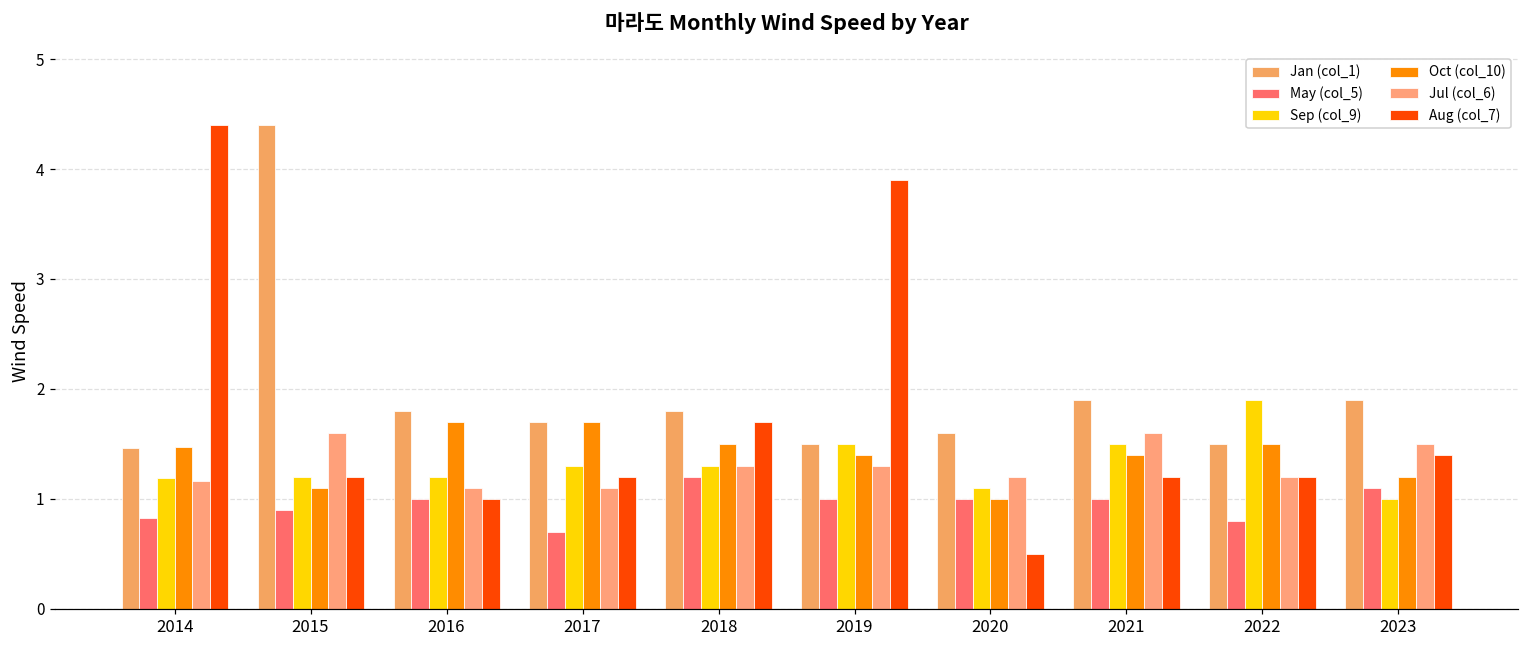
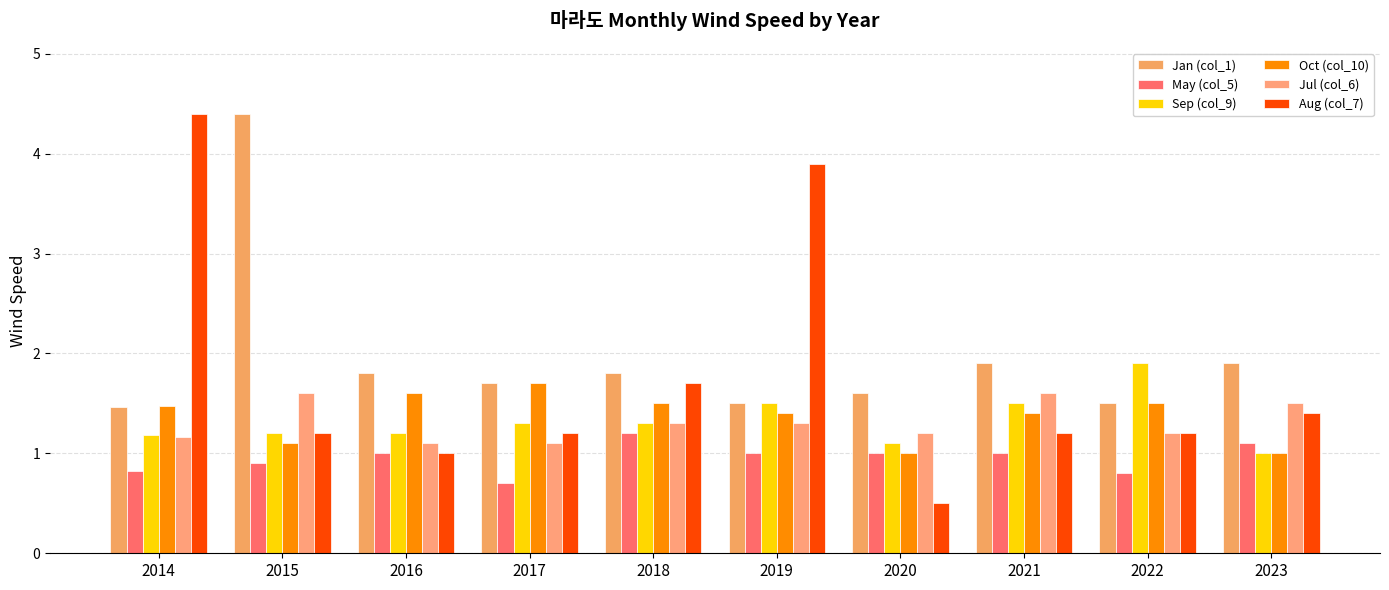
  {
    "Sep (col_9)": {
      "2014": 1.2,
      "2015": 1.2,
      "2016": 1.2,
      "2017": 1.3,
      "2018": 1.3,
      "2019": 1.5,
      "2020": 1.1,
      "2021": 1.5,
      "2022": 1.9,
      "2023": 1.0
    },
    "Oct (col_10)": {
      "2014": 1.5,
      "2015": 1.1,
-     "2016": 1.7,
+     "2016": 1.6,
      "2017": 1.7,
      "2018": 1.5,
      "2019": 1.4,
      "2020": 1.0,
      "2021": 1.4,
      "2022": 1.5,
-     "2023": 1.2
+     "2023": 1.0
    },
    "Aug (col_7)": {
      "2014": 4.4,
      "2015": 1.2,
      "2016": 1.0,
      "2017": 1.2,
      "2018": 1.7,
      "2019": 3.9,
      "2020": 0.5,
      "2021": 1.2,
      "2022": 1.2,
      "2023": 1.4
    }
  }
